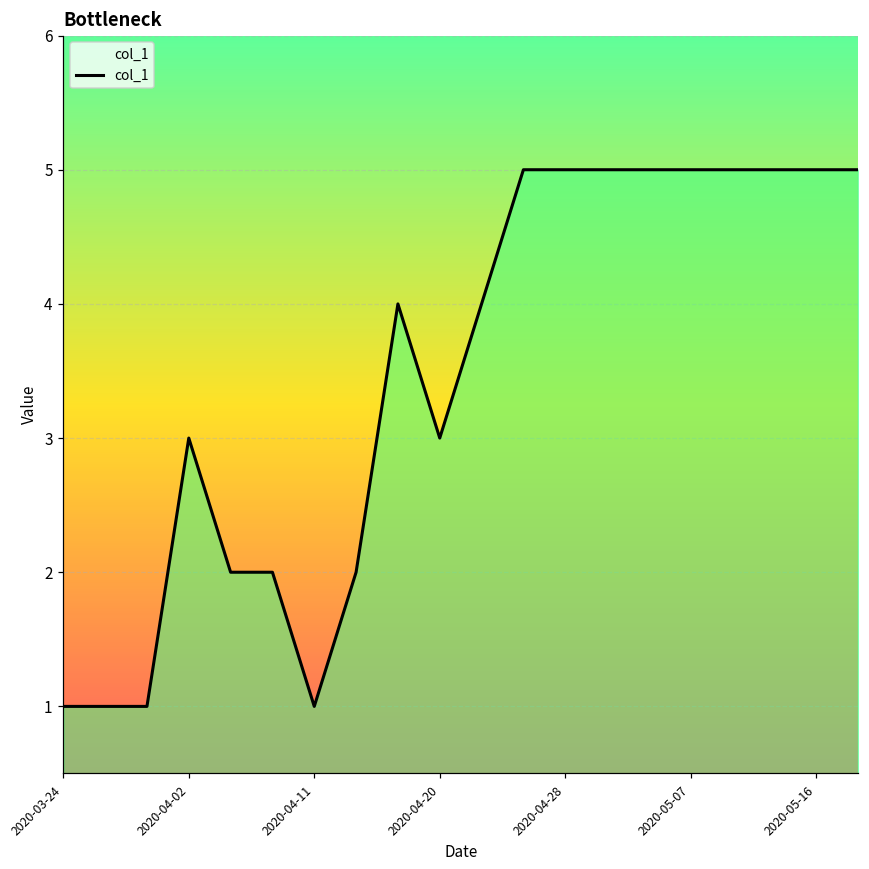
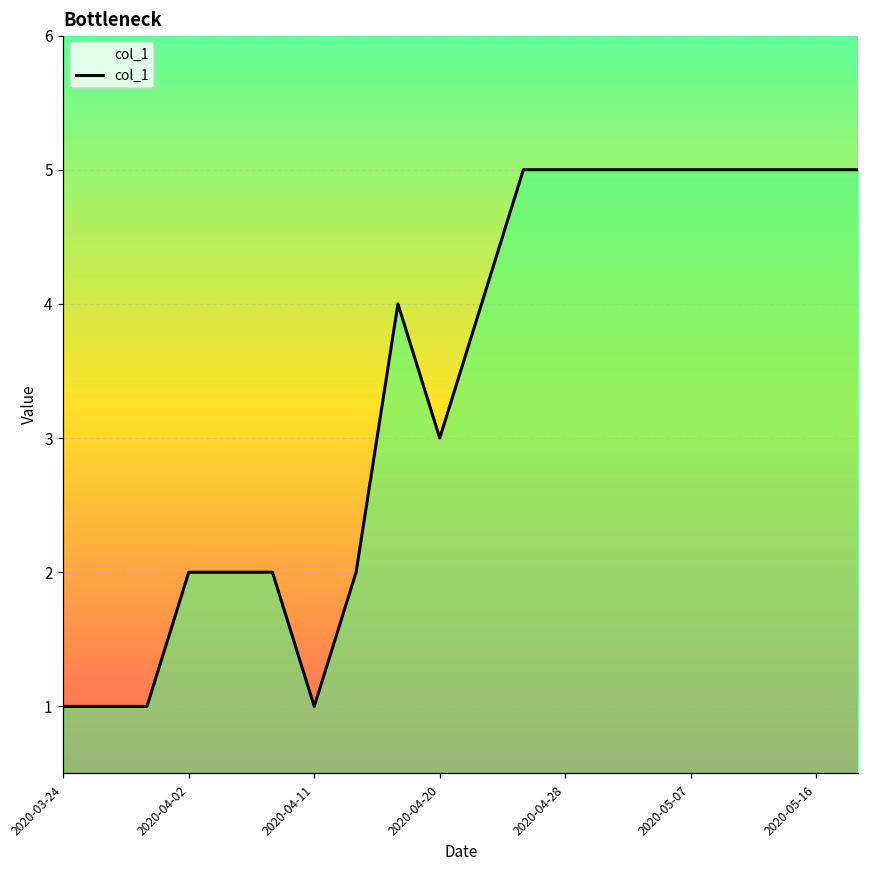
  {
    "2020-03-24": 1,
-   "2020-04-02": 3,
+   "2020-04-02": 2,
    "2020-04-11": 1,
    "2020-04-20": 3,
    "2020-04-28": 5,
    "2020-05-07": 5,
    "2020-05-16": 5
  }
